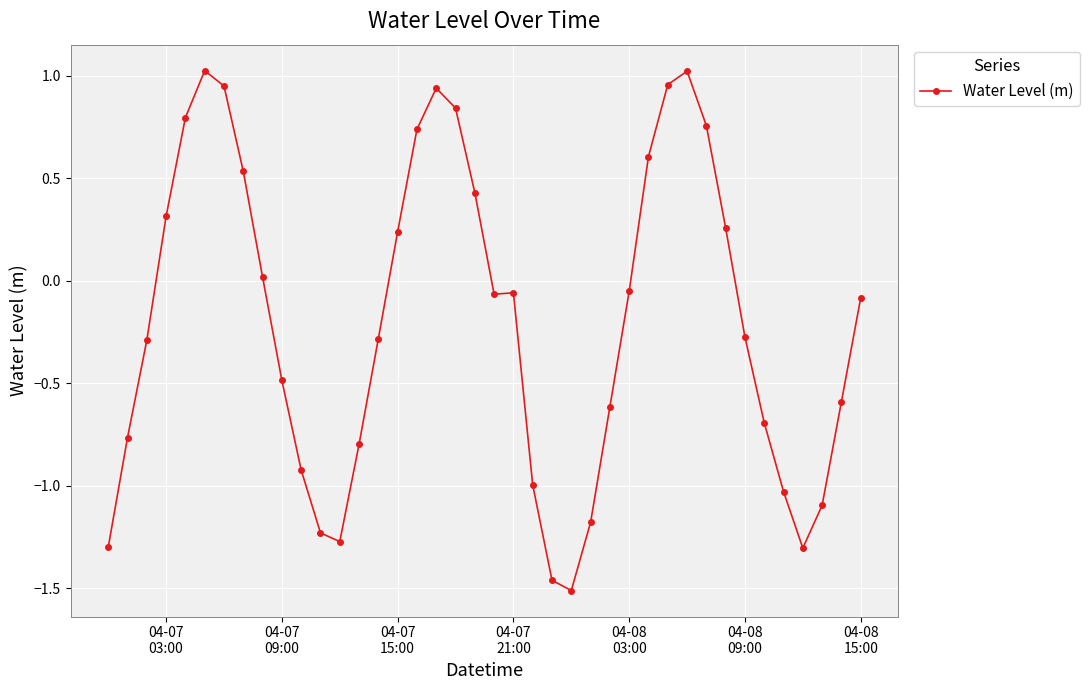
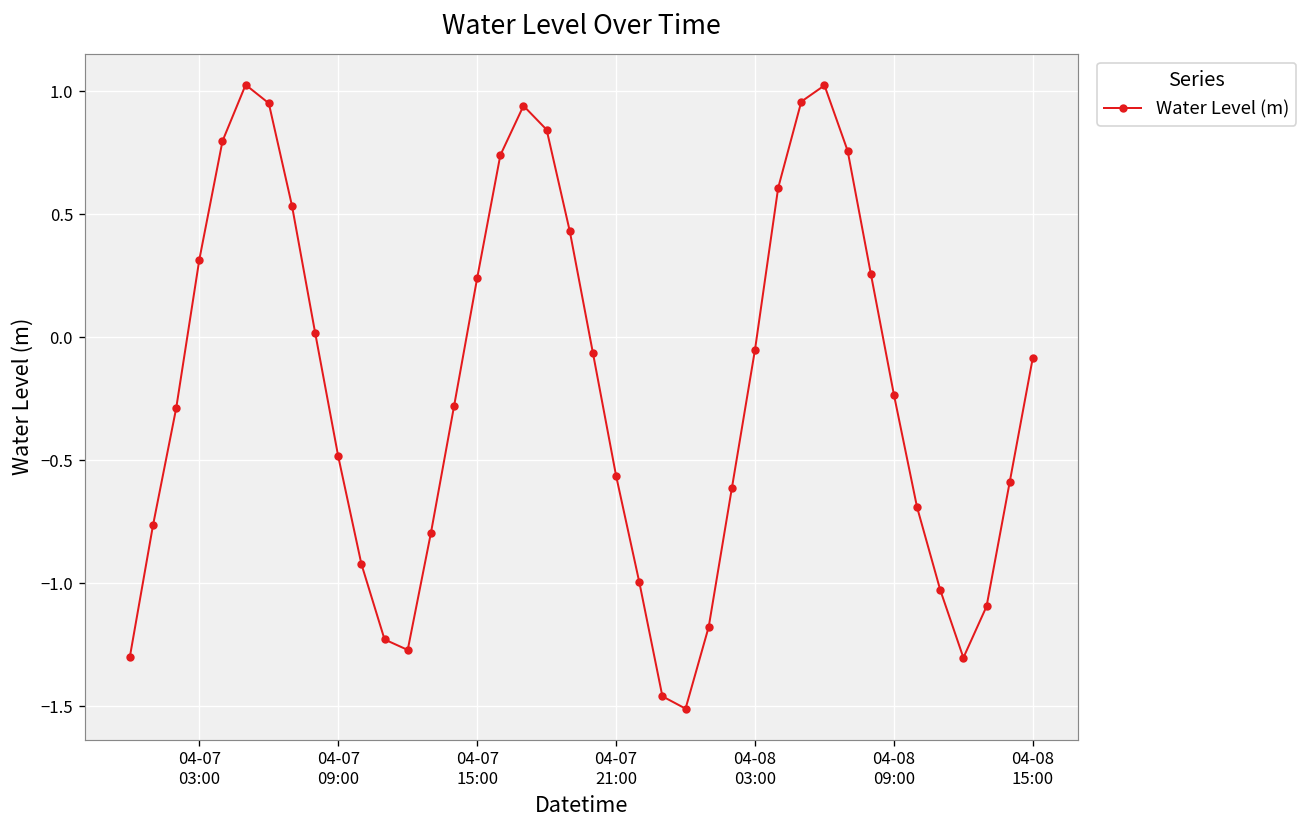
  {
    "04-07 03:00": 0.32,
    "04-07 09:00": -0.49,
    "04-07 15:00": 0.24,
-   "04-07 21:00": -0.06,
+   "04-07 21:00": -0.56,
    "04-08 03:00": -0.05,
-   "04-08 09:00": -0.27,
+   "04-08 09:00": -0.23,
    "04-08 15:00": -0.08
  }
